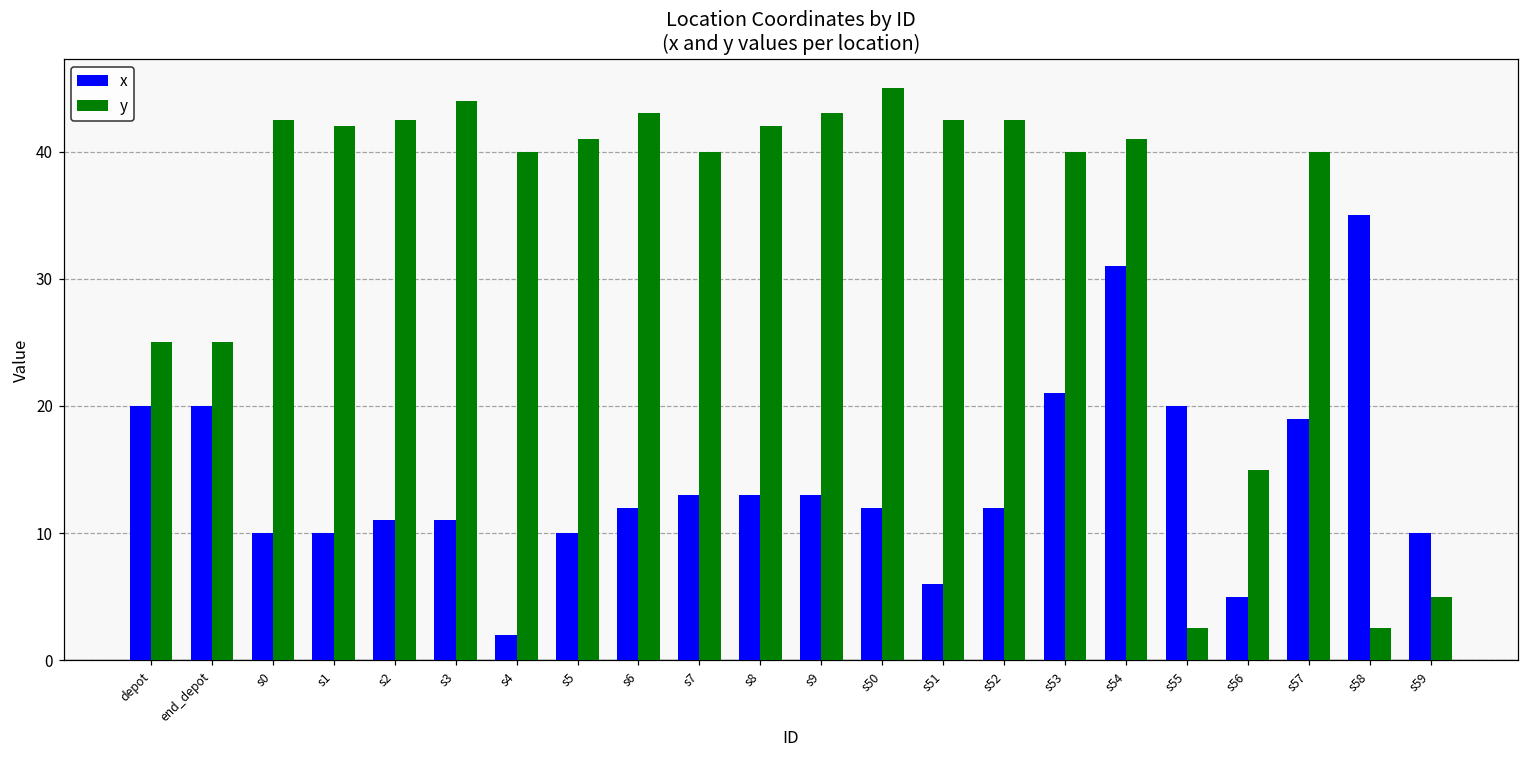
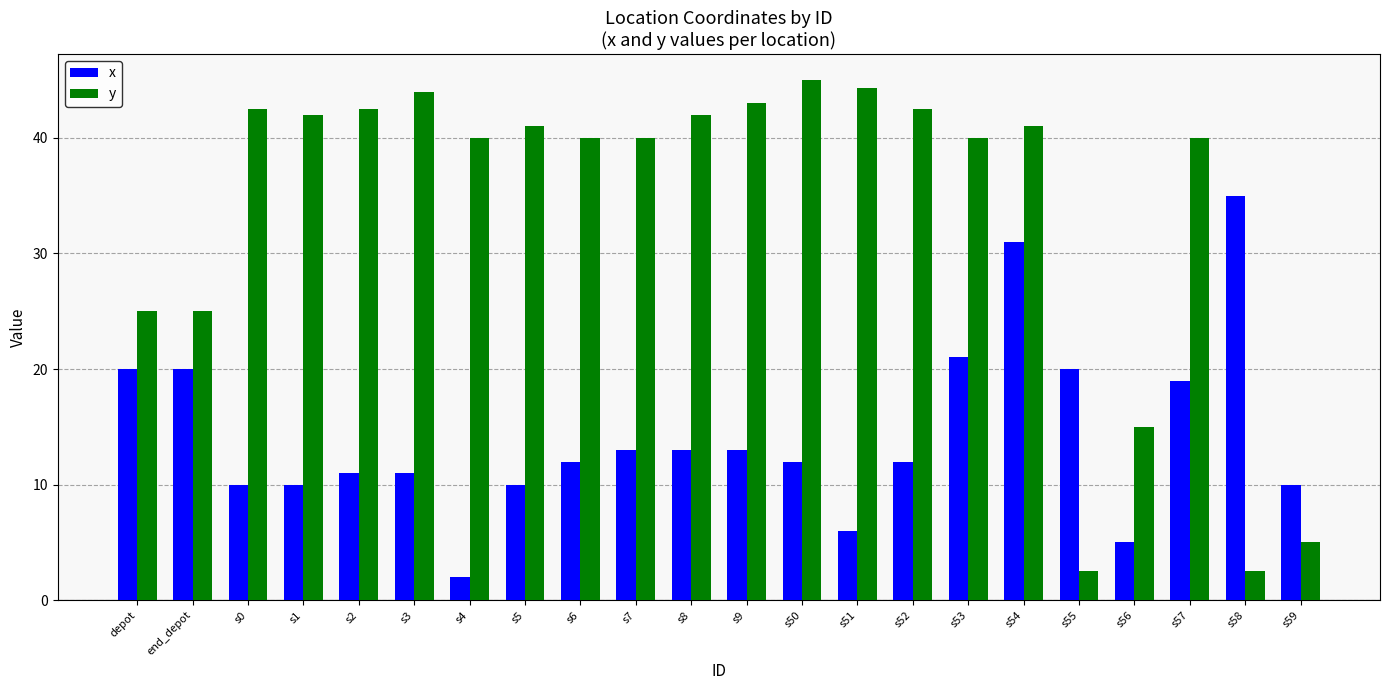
  {
    "x": {
      "depot": 20.0,
      "end_depot": 20.0,
      "s0": 10.0,
      "s1": 10.0,
      "s2": 11.0,
      "s3": 11.0,
      "s4": 2.0,
      "s5": 10.0,
      "s6": 12.0,
      "s7": 13.0,
      "s8": 13.0,
      "s9": 13.0,
      "s50": 12.0,
      "s51": 6.0,
      "s52": 12.0,
      "s53": 21.0,
      "s54": 31.0,
      "s55": 20.0,
      "s56": 5.0,
      "s57": 19.0,
      "s58": 35.0,
      "s59": 10.0
    },
    "y": {
      "depot": 25.0,
      "end_depot": 25.0,
      "s0": 42.5,
      "s1": 42.0,
      "s2": 42.5,
      "s3": 44.0,
      "s4": 40.0,
      "s5": 41.0,
-     "s6": 43,
+     "s6": 40,
      "s7": 40.0,
      "s8": 42.0,
      "s9": 43.0,
      "s50": 45.0,
-     "s51": 42.5,
+     "s51": 44.3,
      "s52": 42.5,
      "s53": 40.0,
      "s54": 41.0,
      "s55": 2.5,
      "s56": 15.0,
      "s57": 40.0,
      "s58": 2.5,
      "s59": 5.0
    }
  }
